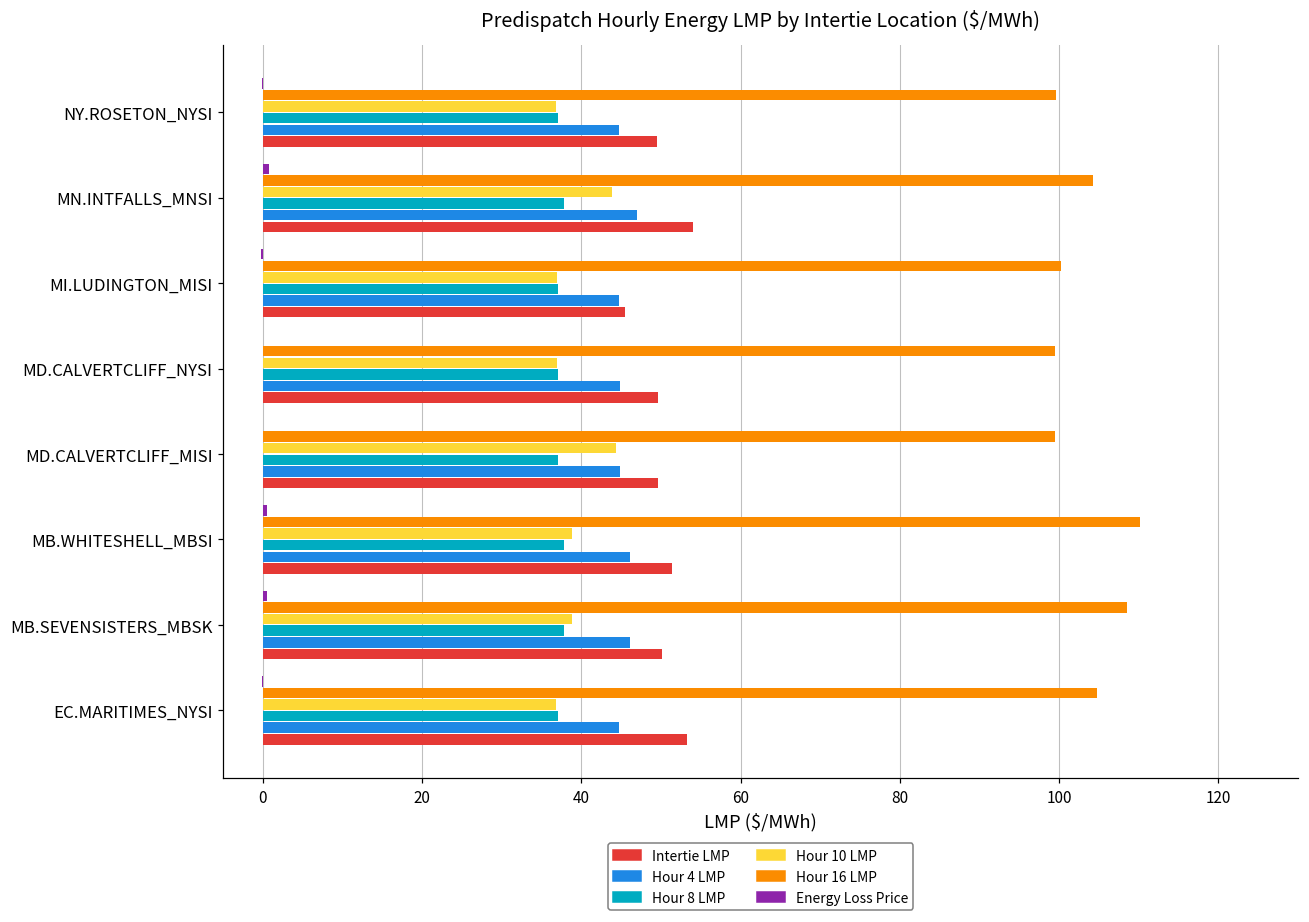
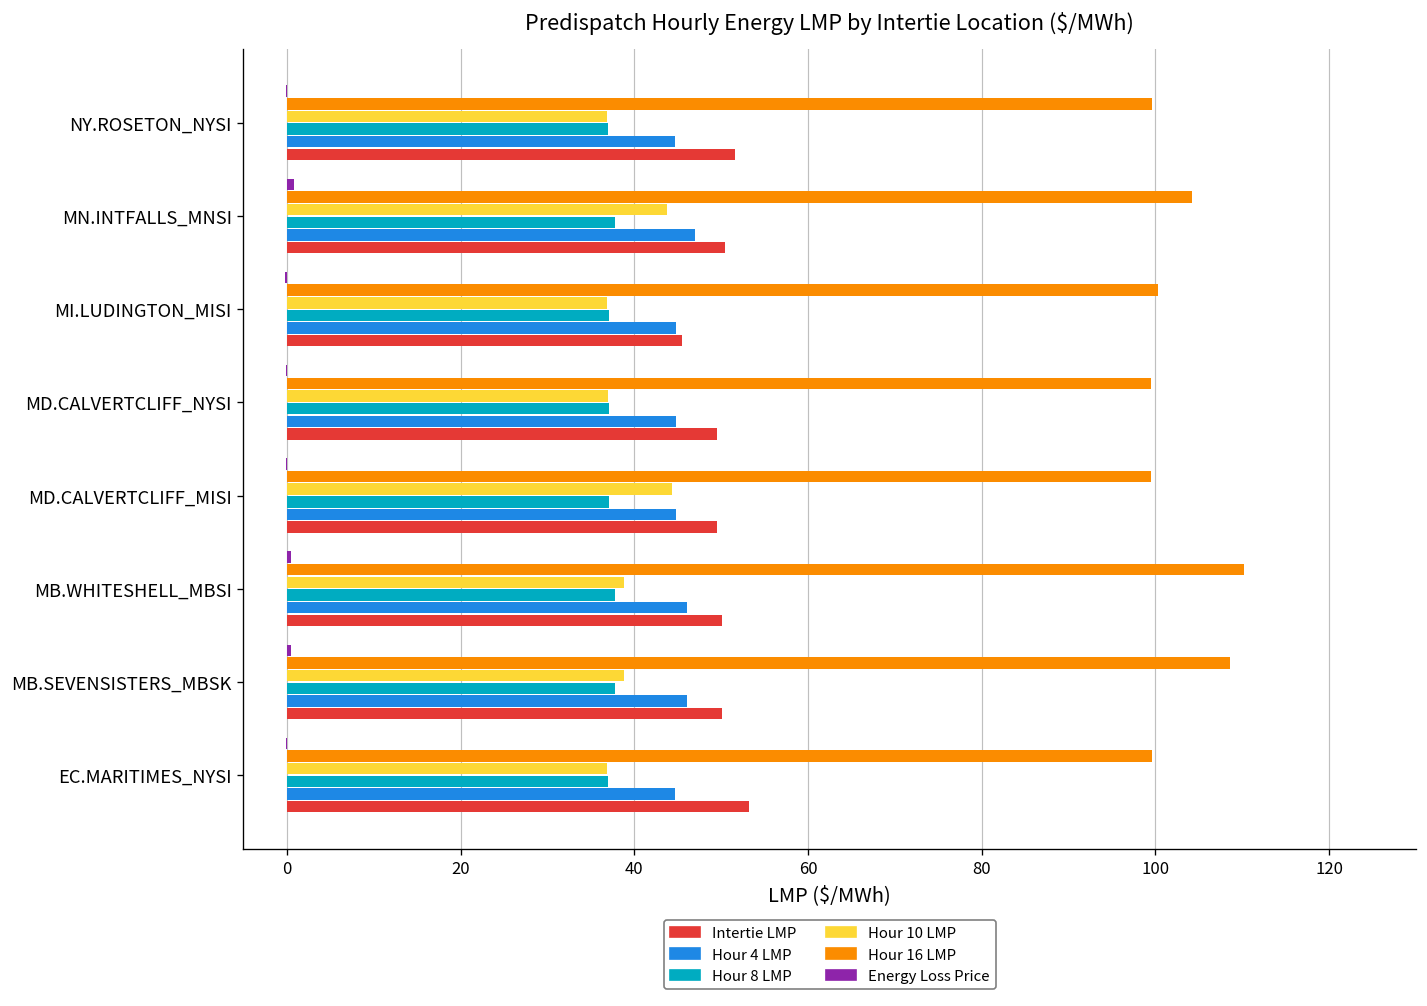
  {
    "Intertie LMP": {
-     "NY.ROSETON_NYSI": 50,
-     "MN.INTFALLS_MNSI": 54,
+     "NY.ROSETON_NYSI": 52,
+     "MN.INTFALLS_MNSI": 50,
      "MI.LUDINGTON_MISI": 45,
      "MD.CALVERTCLIFF_NYSI": 50,
      "MD.CALVERTCLIFF_MISI": 50,
-     "MB.WHITESHELL_MBSI": 51,
+     "MB.WHITESHELL_MBSI": 50,
      "MB.SEVENSISTERS_MBSK": 50,
      "EC.MARITIMES_NYSI": 53
    },
    "Hour 10 LMP": {
      "NY.ROSETON_NYSI": 37,
      "MN.INTFALLS_MNSI": 44,
      "MI.LUDINGTON_MISI": 37,
      "MD.CALVERTCLIFF_NYSI": 37,
      "MD.CALVERTCLIFF_MISI": 44,
      "MB.WHITESHELL_MBSI": 39,
      "MB.SEVENSISTERS_MBSK": 39,
      "EC.MARITIMES_NYSI": 37
    },
    "Hour 16 LMP": {
      "NY.ROSETON_NYSI": 100,
      "MN.INTFALLS_MNSI": 104,
      "MI.LUDINGTON_MISI": 100,
      "MD.CALVERTCLIFF_NYSI": 100,
      "MD.CALVERTCLIFF_MISI": 100,
      "MB.WHITESHELL_MBSI": 110,
      "MB.SEVENSISTERS_MBSK": 109,
-     "EC.MARITIMES_NYSI": 105
+     "EC.MARITIMES_NYSI": 100
    },
    "Energy Loss Price": {
      "MN.INTFALLS_MNSI": 1,
      "MB.WHITESHELL_MBSI": 0,
      "MB.SEVENSISTERS_MBSK": 0
    }
  }
